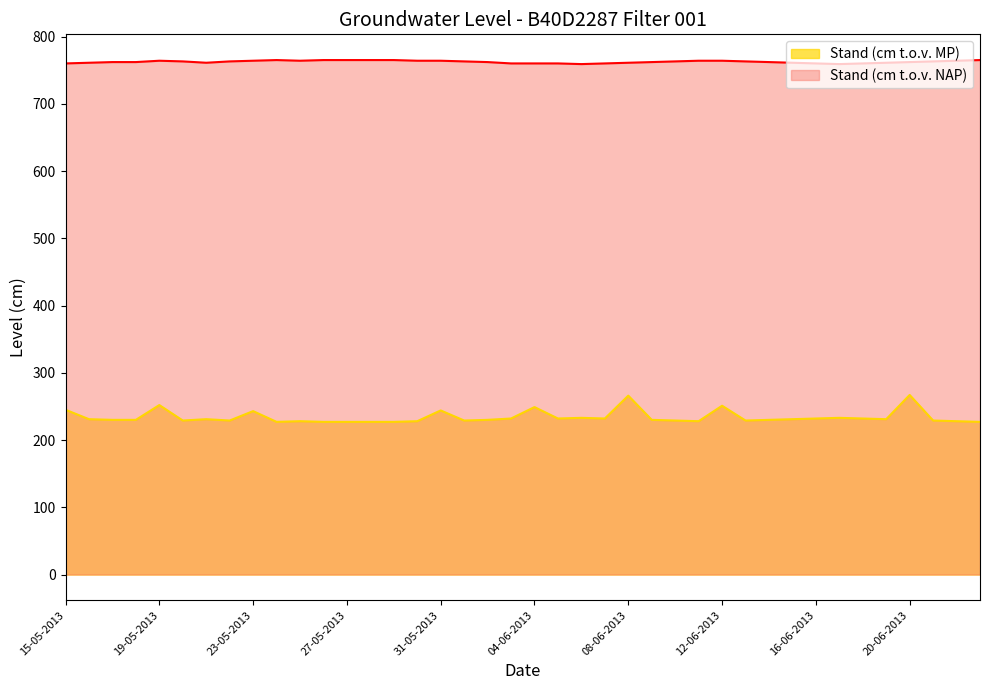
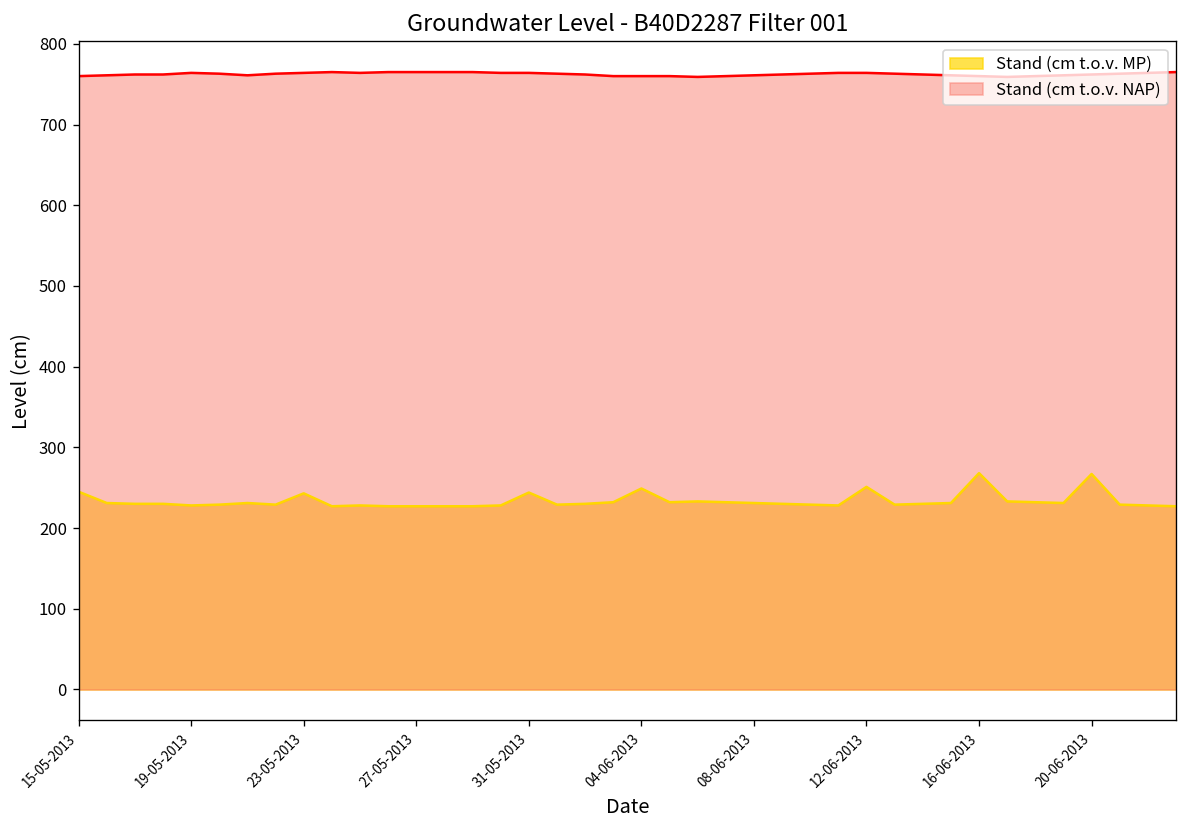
  {
    "Stand (cm t.o.v. MP)": {
      "15-05-2013": 250,
-     "19-05-2013": 250,
+     "19-05-2013": 230,
      "23-05-2013": 240,
      "27-05-2013": 230,
      "31-05-2013": 240,
      "04-06-2013": 250,
-     "08-06-2013": 270,
+     "08-06-2013": 230,
      "12-06-2013": 250,
-     "16-06-2013": 230,
+     "16-06-2013": 270,
      "20-06-2013": 270
    },
    "Stand (cm t.o.v. NAP)": {
      "15-05-2013": 760,
      "19-05-2013": 760,
      "23-05-2013": 760,
      "27-05-2013": 770,
      "31-05-2013": 760,
      "04-06-2013": 760,
      "08-06-2013": 760,
      "12-06-2013": 760
    }
  }
